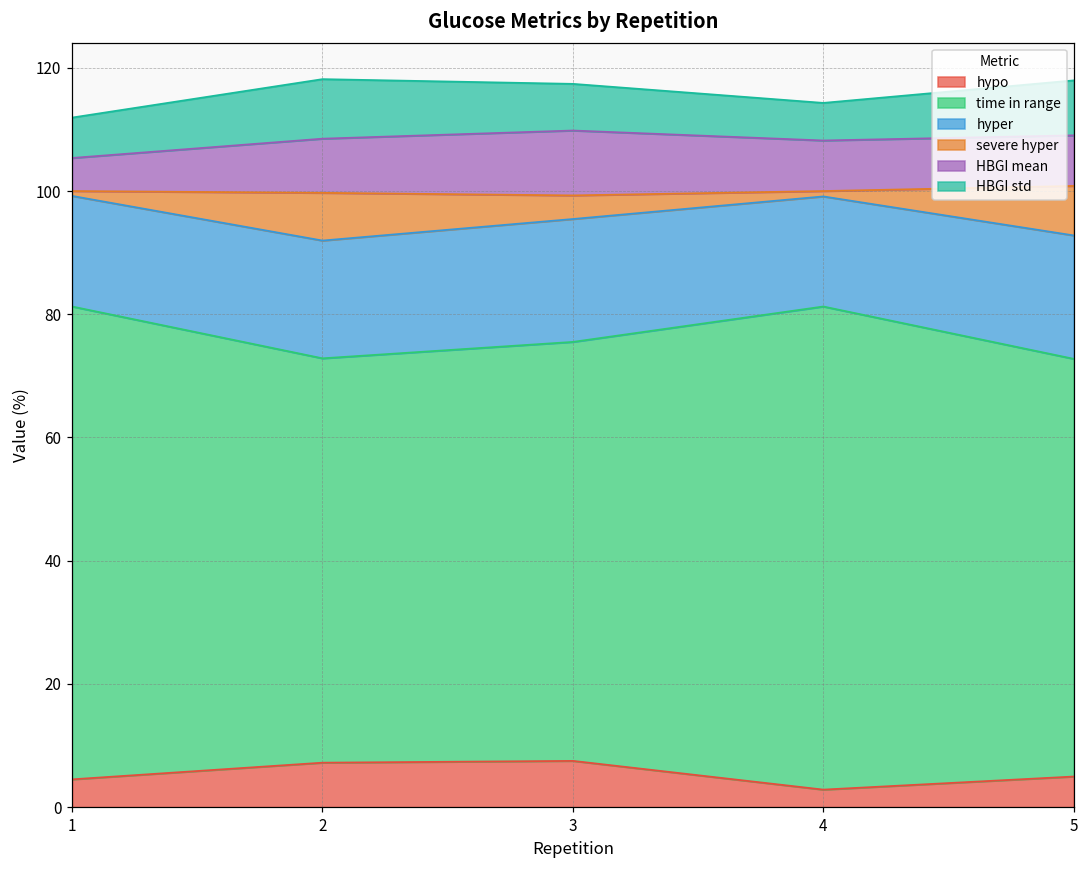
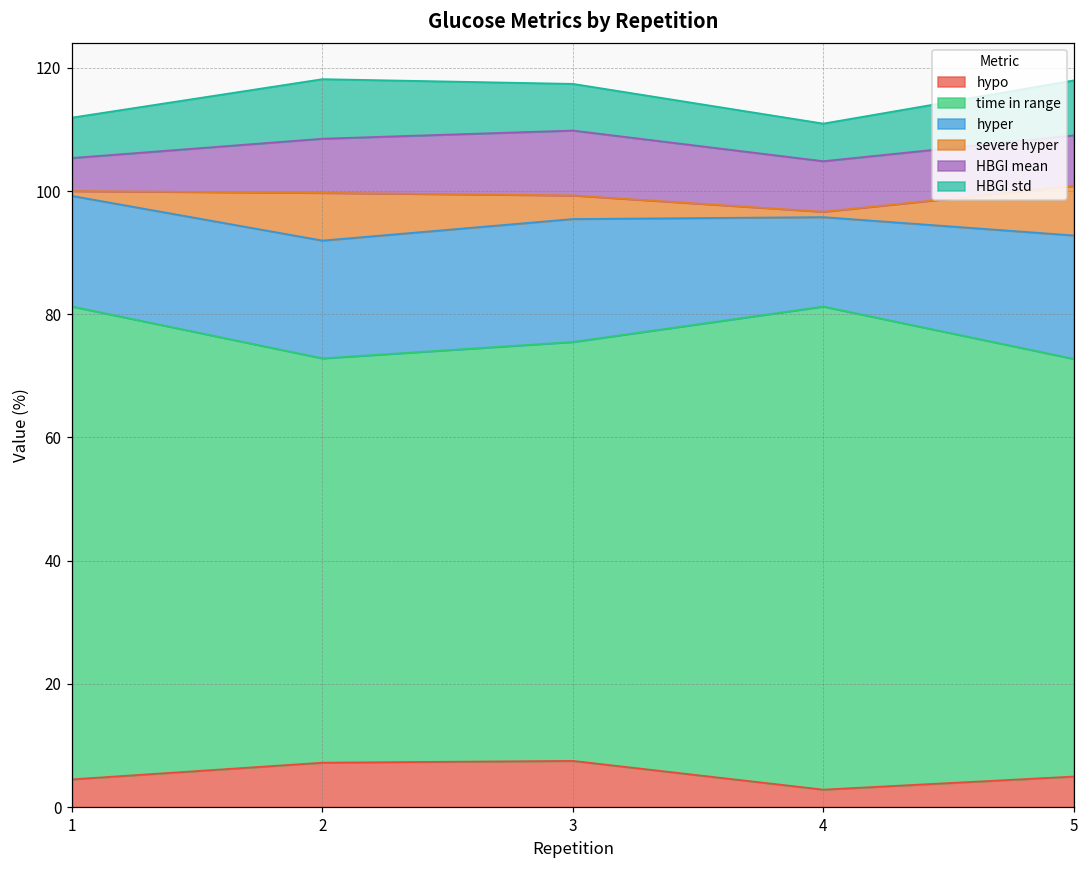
  {
    "hyper": {
      "1": 18,
      "2": 19,
      "3": 20,
-     "4": 18,
+     "4": 15,
      "5": 20
    },
    "HBGI mean": {
      "1": 5,
      "2": 9,
      "3": 11,
      "4": 8,
      "5": 8
    }
  }
